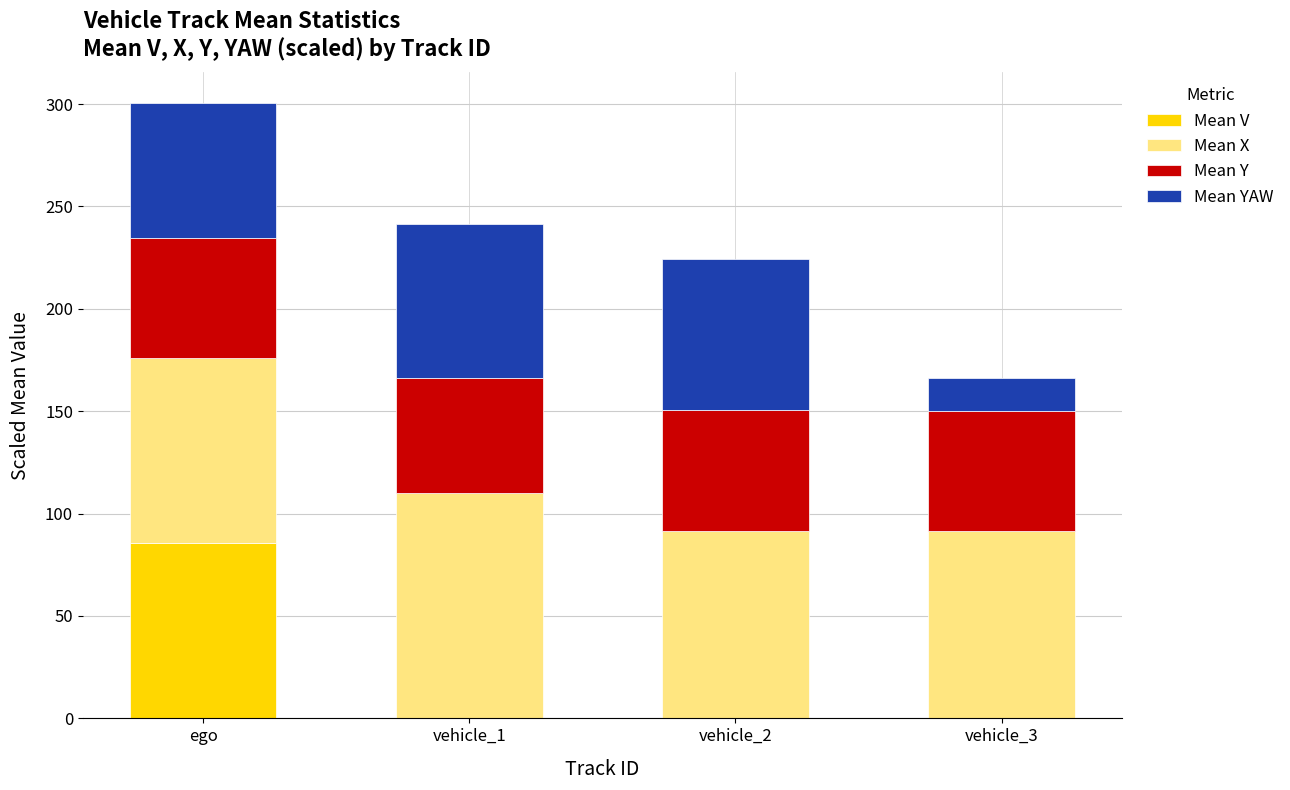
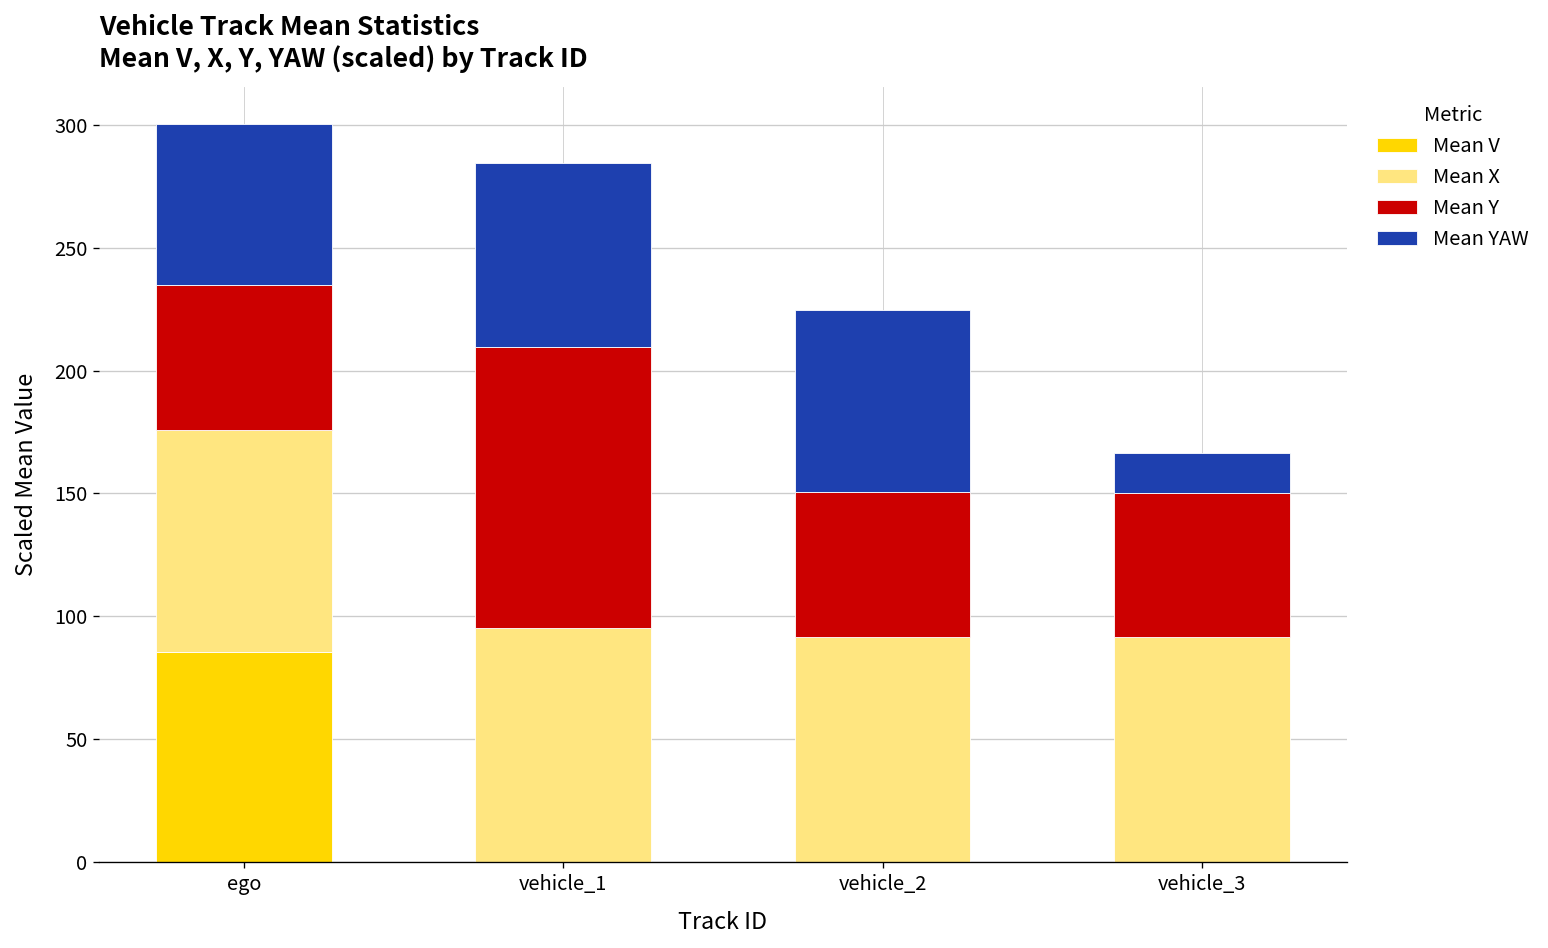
  {
    "Mean V": {
      "ego": 85,
      "vehicle_1": 0,
      "vehicle_2": 0,
      "vehicle_3": 0
    },
    "Mean X": {
      "ego": 90,
-     "vehicle_1": 110,
+     "vehicle_1": 95,
      "vehicle_2": 91,
      "vehicle_3": 92
    },
    "Mean Y": {
      "ego": 59,
-     "vehicle_1": 57,
+     "vehicle_1": 114,
      "vehicle_2": 59,
      "vehicle_3": 59
    },
    "Mean YAW": {
      "ego": 66,
      "vehicle_1": 75,
      "vehicle_2": 74,
      "vehicle_3": 16
    }
  }
